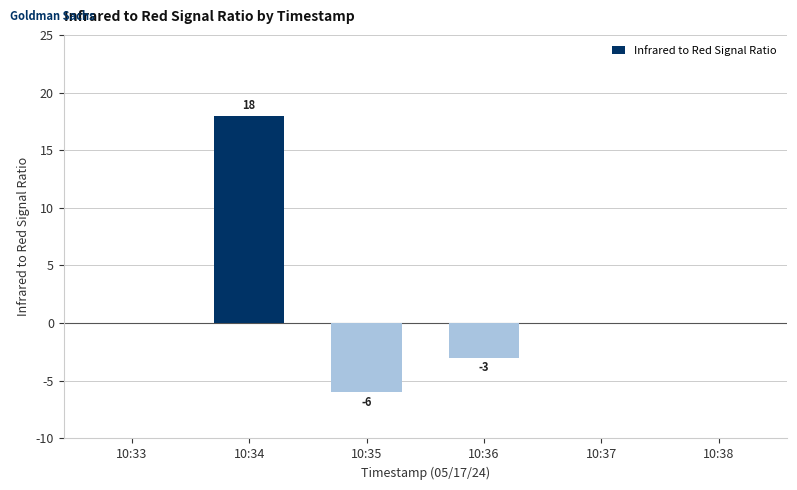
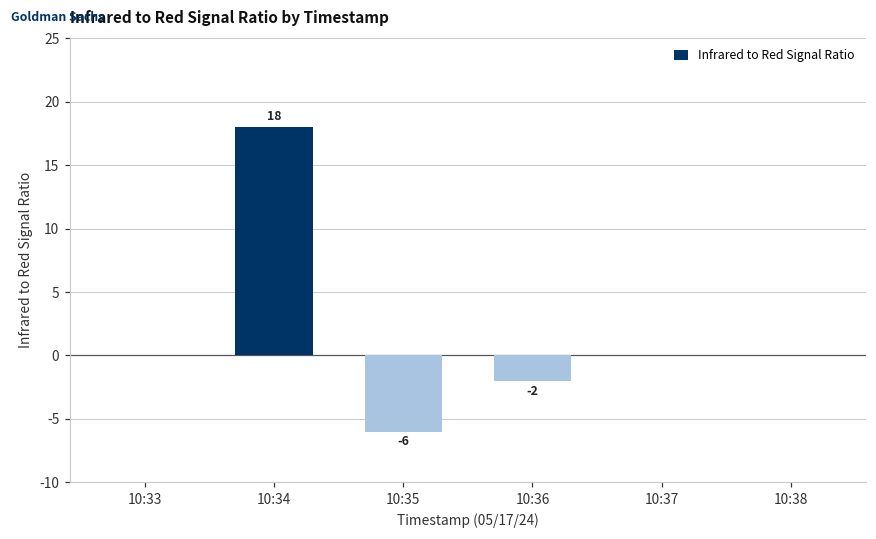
  {
    "10:34": 18,
    "10:35": -6,
-   "10:36": -3
+   "10:36": -2
  }
